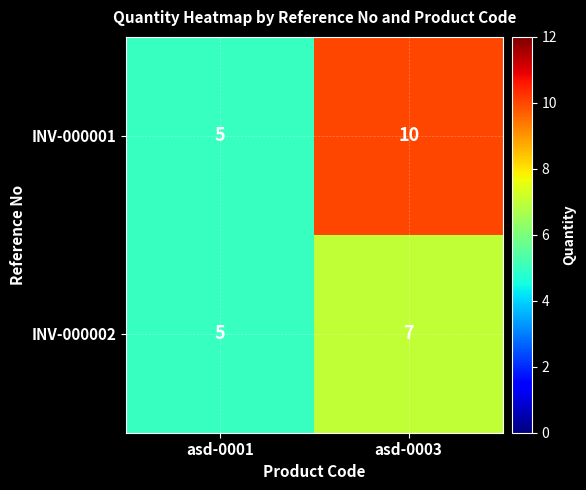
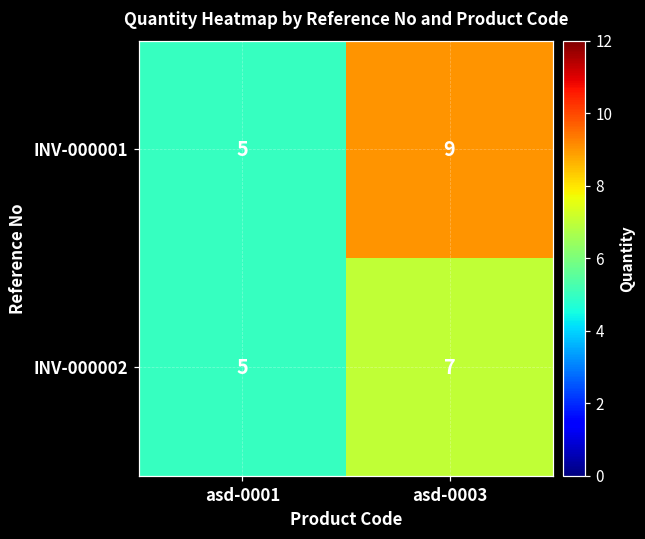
  {
    "INV-000001": {
      "asd-0001": 5,
-     "asd-0003": 10
+     "asd-0003": 9
    },
    "INV-000002": {
      "asd-0001": 5,
      "asd-0003": 7
    }
  }
